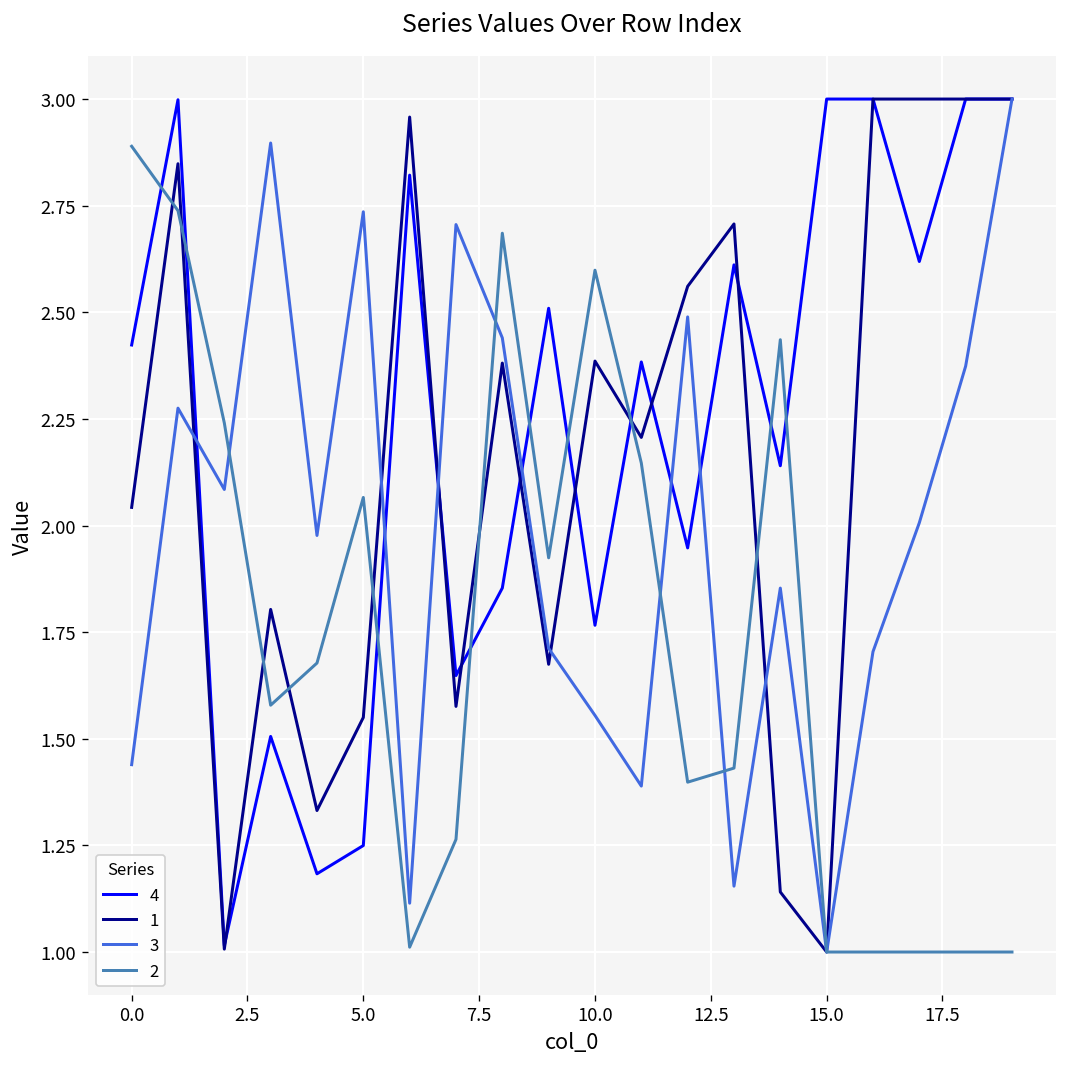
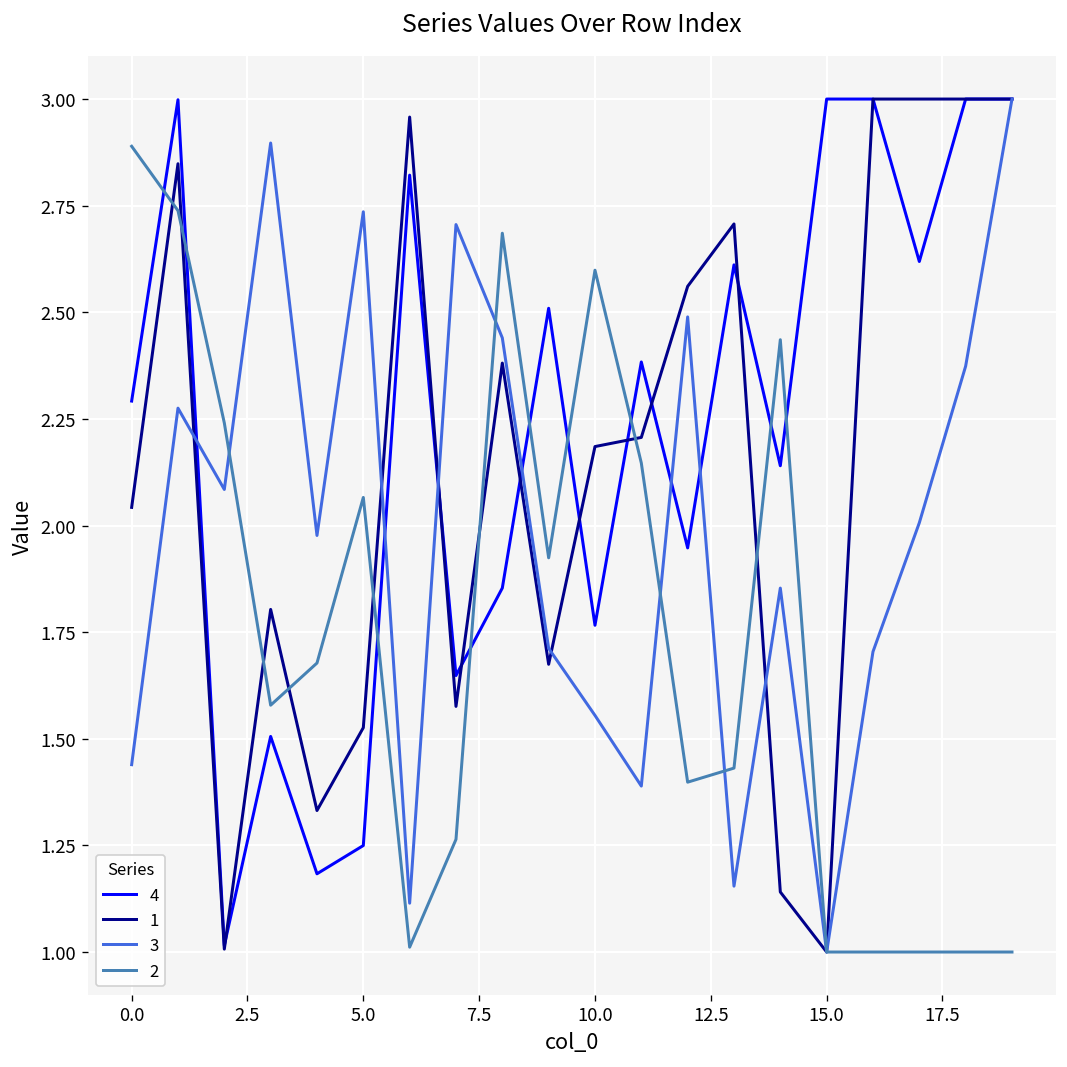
  {
    "4": {
-     "0.0": 2.42,
+     "0.0": 2.29,
      "5.0": 1.25,
      "10.0": 1.77,
      "15.0": 3.00
    },
    "1": {
      "0.0": 2.04,
-     "5.0": 1.55,
-     "10.0": 2.39
+     "5.0": 1.53,
+     "10.0": 2.19
    }
  }
